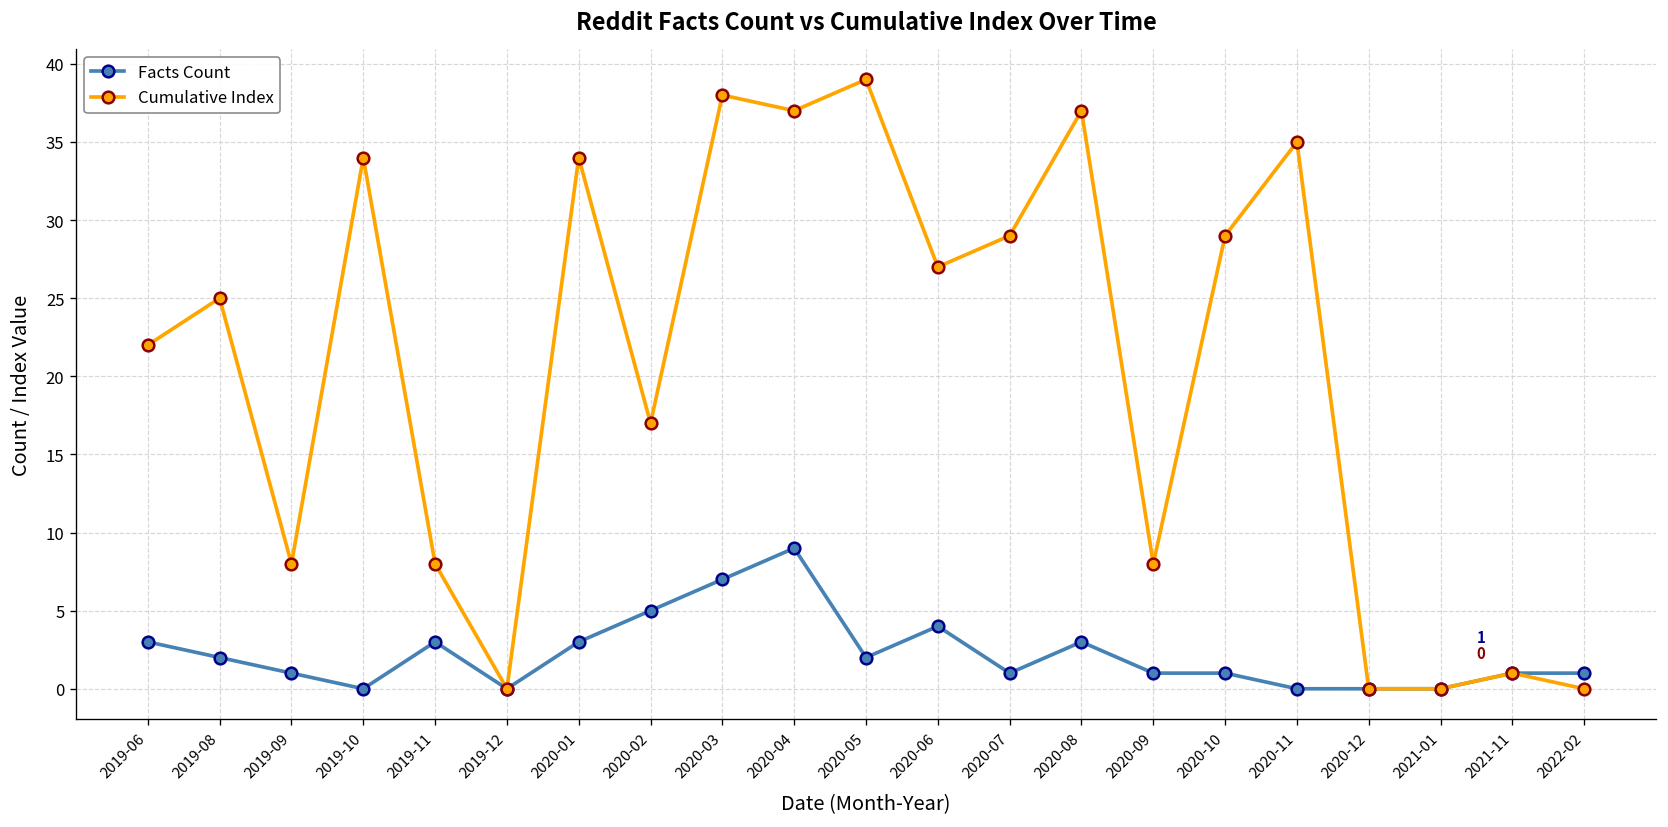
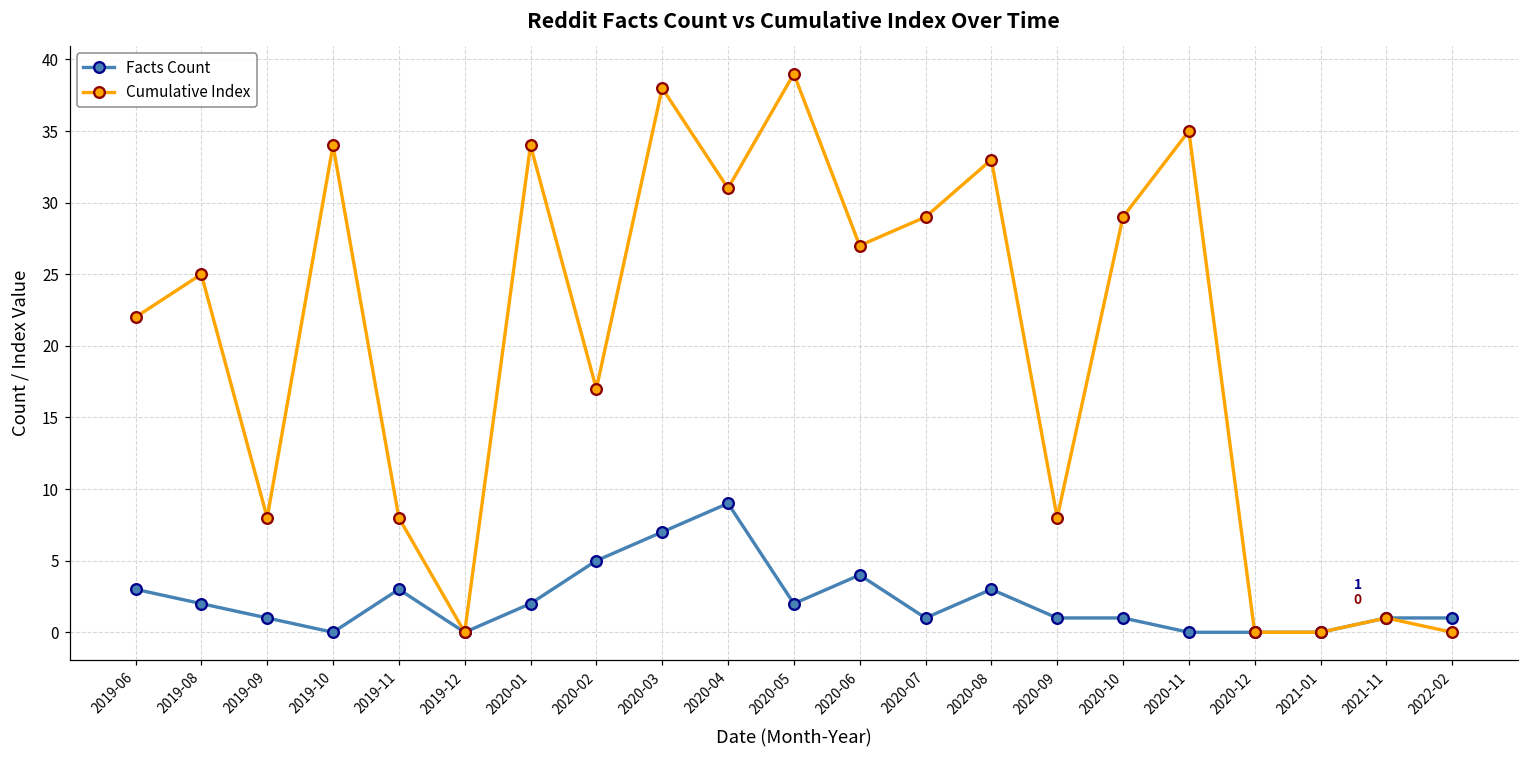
  {
    "Facts Count": {
      "2019-06": 3,
      "2019-08": 2,
      "2019-09": 1,
      "2019-10": 0,
      "2019-11": 3,
-     "2020-01": 3,
+     "2020-01": 2,
      "2020-02": 5,
      "2020-03": 7,
      "2020-04": 9,
      "2020-05": 2,
      "2020-06": 4,
      "2020-07": 1,
      "2020-08": 3,
      "2020-09": 1,
      "2020-10": 1,
      "2020-11": 0,
      "2022-02": 1
    },
    "Cumulative Index": {
      "2019-06": 22,
      "2019-08": 25,
      "2019-09": 8,
      "2019-10": 34,
      "2019-11": 8,
      "2020-01": 34,
      "2020-02": 17,
      "2020-03": 38,
-     "2020-04": 37,
+     "2020-04": 31,
      "2020-05": 39,
      "2020-06": 27,
      "2020-07": 29,
-     "2020-08": 37,
+     "2020-08": 33,
      "2020-09": 8,
      "2020-10": 29,
      "2020-11": 35,
      "2022-02": 0
    }
  }
